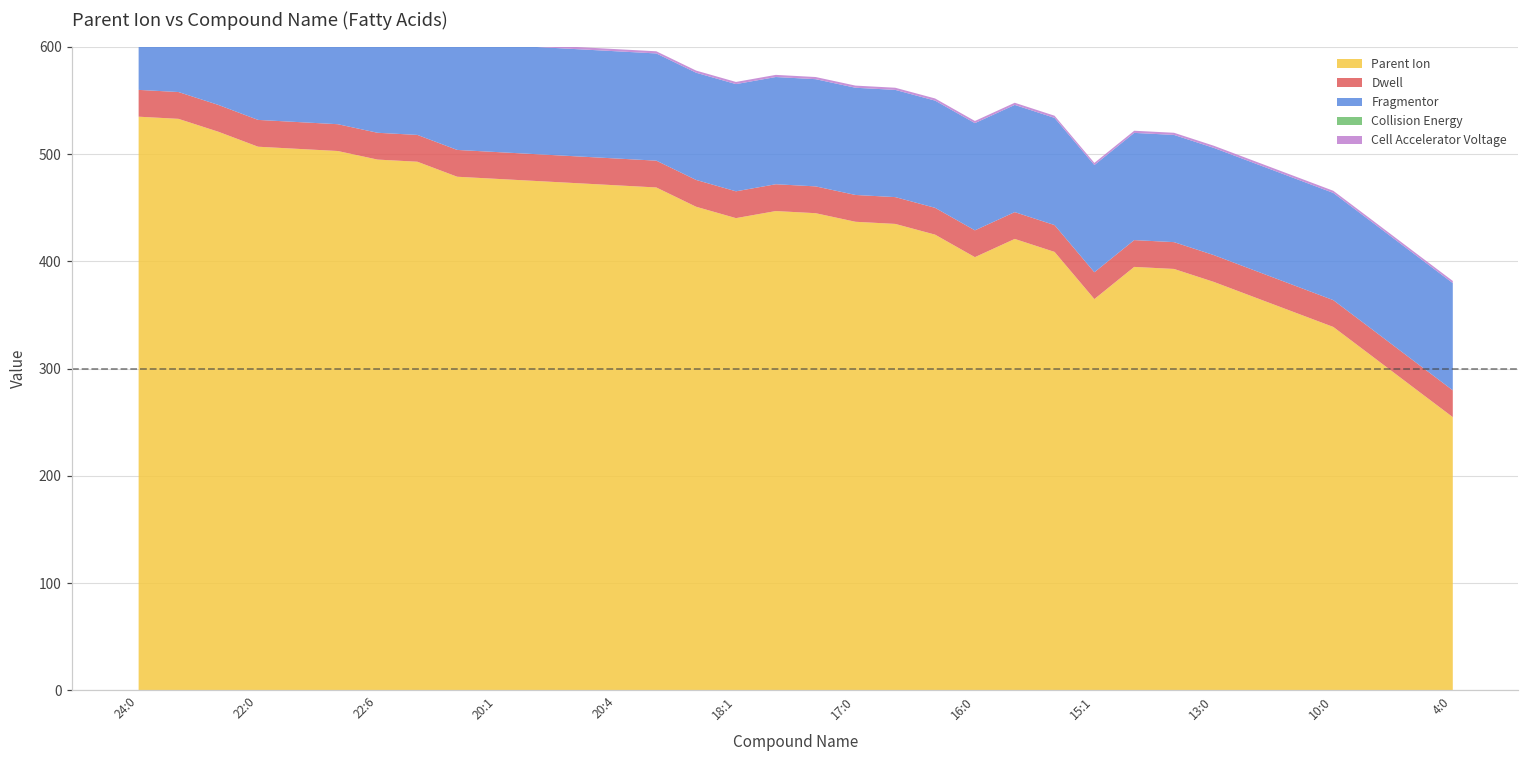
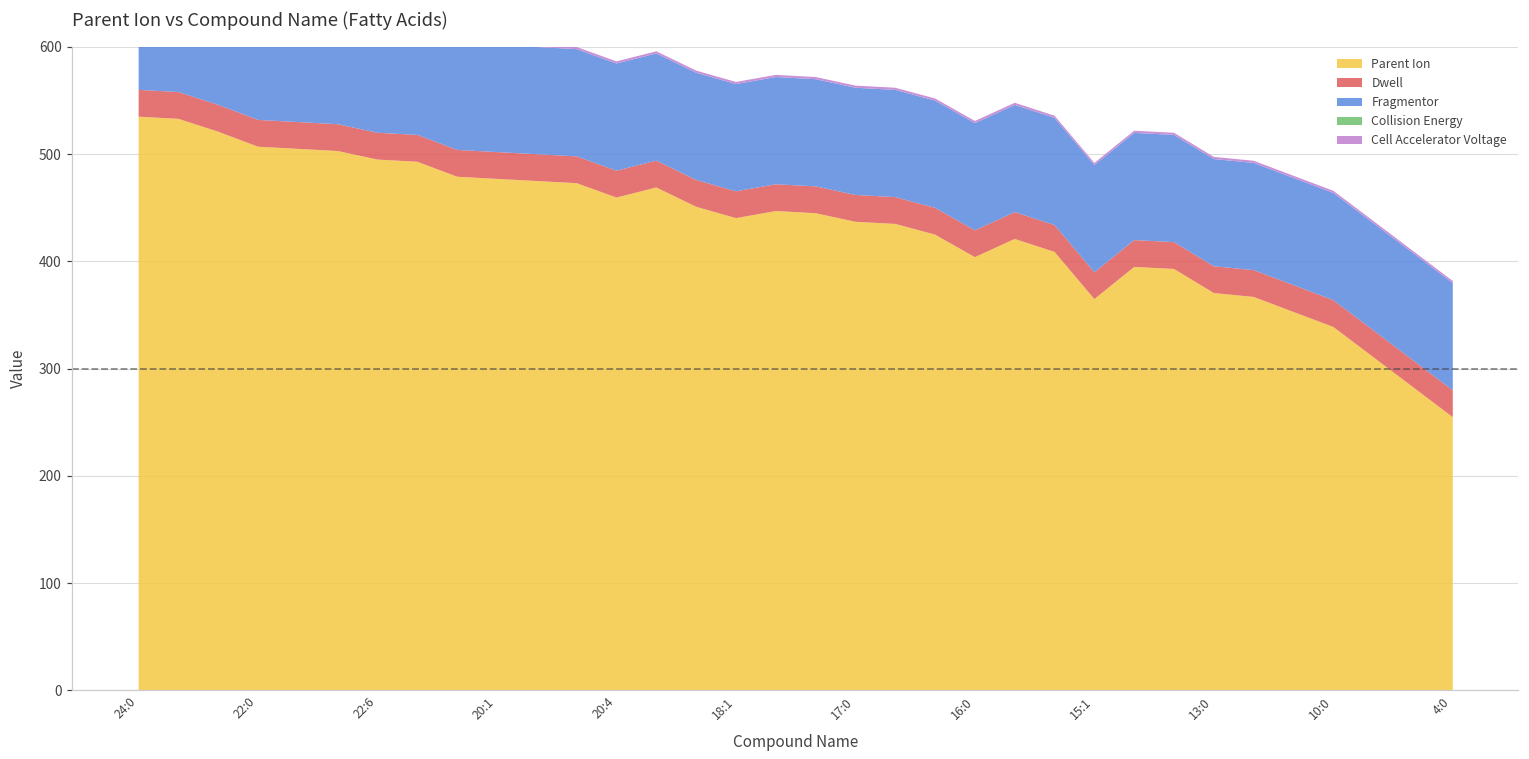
  {
    "Parent Ion": {
      "24:0": 540,
      "22:0": 510,
      "22:6": 500,
      "20:1": 480,
-     "20:4": 470,
+     "20:4": 460,
      "18:1": 440,
      "17:0": 440,
      "16:0": 400,
      "15:1": 370,
-     "13:0": 380,
+     "13:0": 370,
      "10:0": 340,
      "4:0": 260
    },
    "Dwell": {
      "24:0": 30,
      "22:0": 30,
      "22:6": 30,
      "20:1": 30,
      "20:4": 30,
      "18:1": 30,
      "17:0": 30,
      "16:0": 30,
      "15:1": 30,
      "13:0": 30,
      "10:0": 30,
      "4:0": 30
    }
  }
